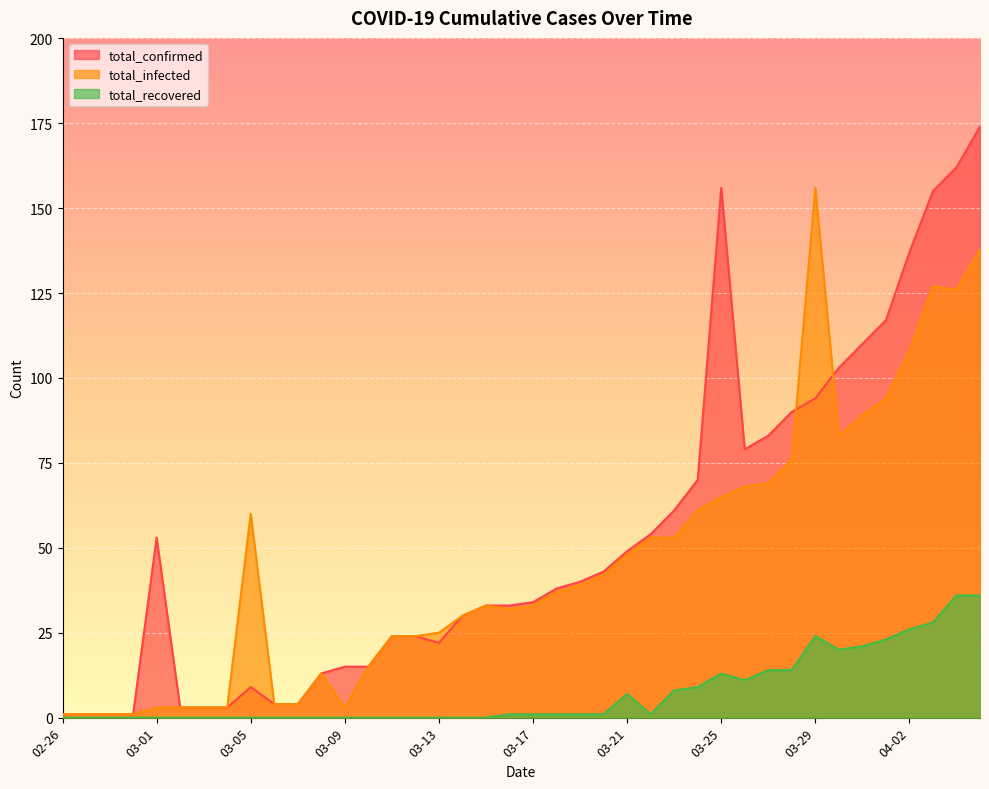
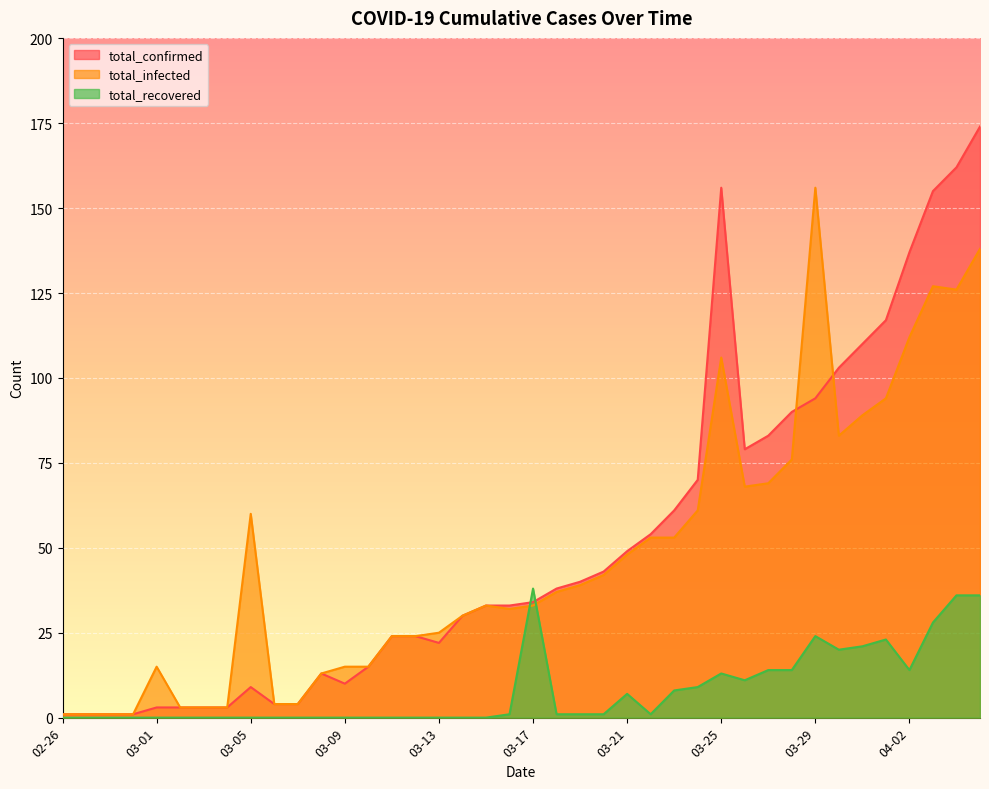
  {
    "total_confirmed": {
-     "03-01": 53,
+     "03-01": 3,
      "03-05": 9,
-     "03-09": 15,
+     "03-09": 10,
      "03-13": 22,
      "03-17": 34,
      "03-21": 49,
      "03-25": 156,
      "03-29": 94,
      "04-02": 137
    },
    "total_infected": {
-     "03-01": 3,
+     "03-01": 15,
      "03-05": 60,
-     "03-09": 3,
+     "03-09": 15,
      "03-13": 25,
      "03-17": 33,
      "03-21": 48,
-     "03-25": 65,
+     "03-25": 106,
      "03-29": 156,
-     "04-02": 108
+     "04-02": 112
    },
    "total_recovered": {
      "02-26": 0,
      "03-01": 0,
      "03-05": 0,
      "03-09": 0,
      "03-13": 0,
-     "03-17": 1,
+     "03-17": 38,
      "03-21": 7,
      "03-25": 13,
      "03-29": 24,
-     "04-02": 26
+     "04-02": 14
    }
  }
